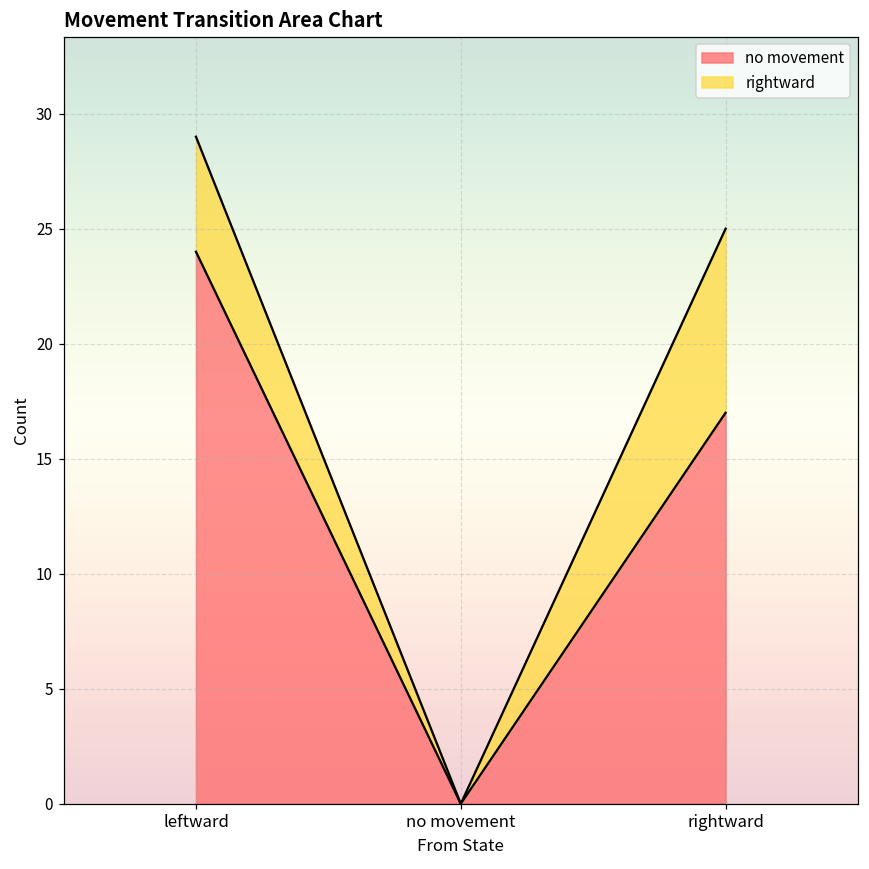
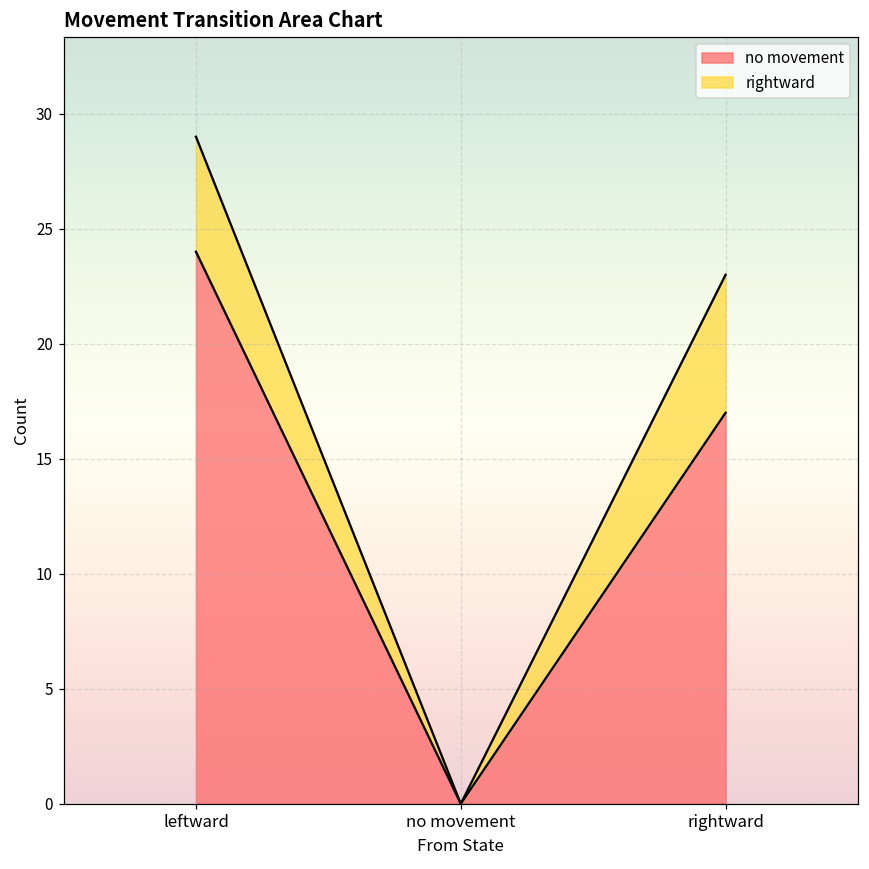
  {
    "no movement": {
      "leftward": 24,
      "rightward": 17
    },
    "rightward": {
      "leftward": 5,
-     "rightward": 8
+     "rightward": 6
    }
  }
